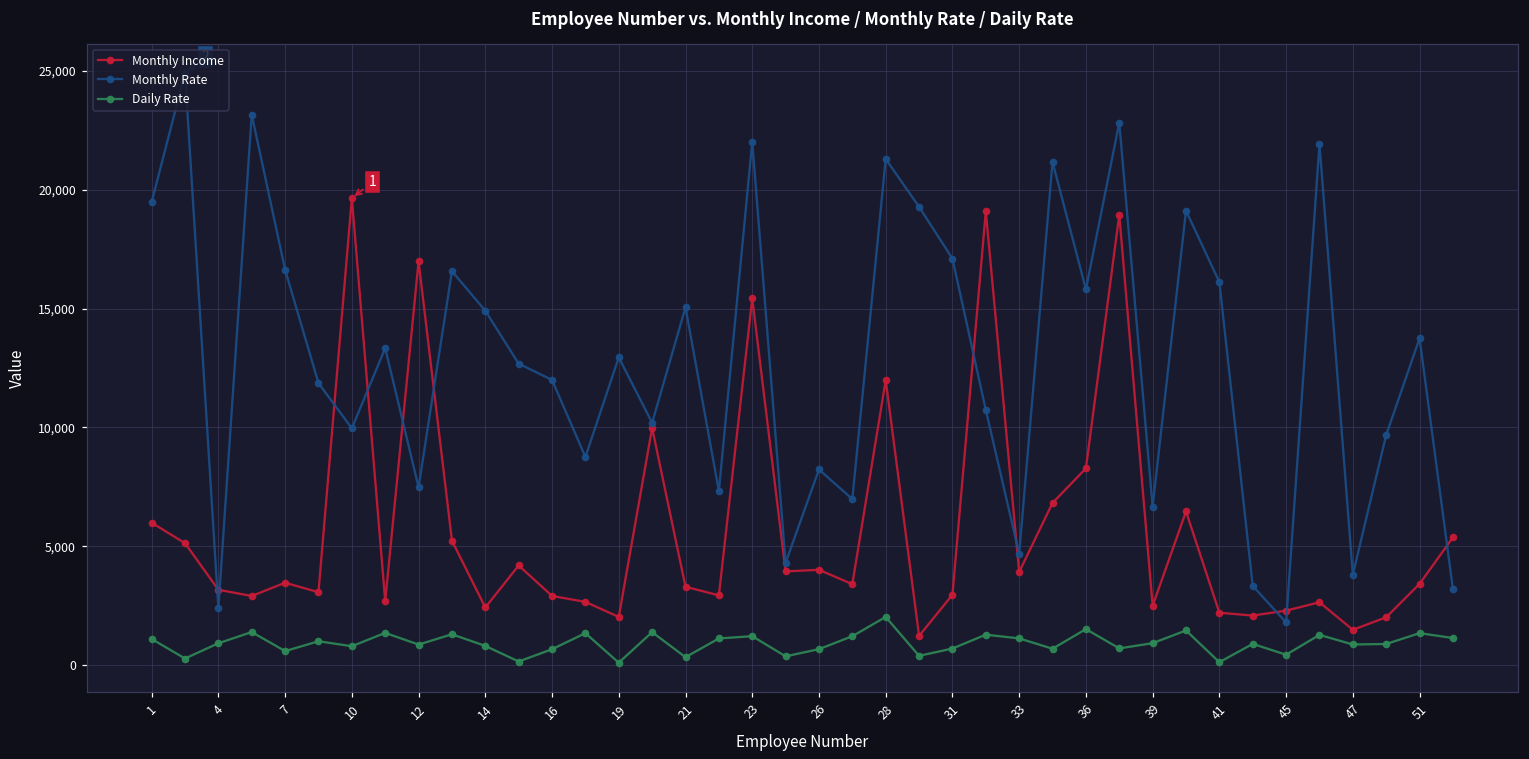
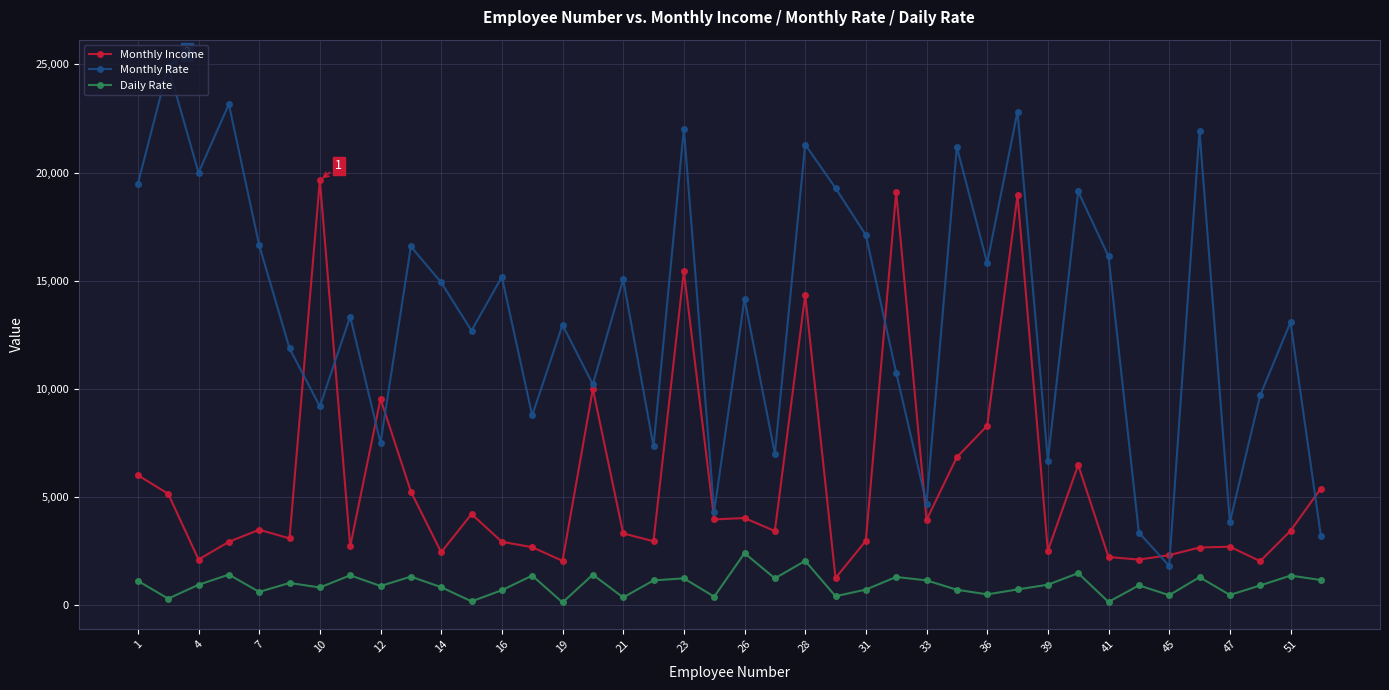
  {
    "Monthly Income": {
-     "4": "3,200",
-     "12": "17,000",
+     "4": "2,100",
+     "12": "9,500",
      "14": "2,400",
      "16": "2,900",
      "26": "4,000",
-     "28": "12,000",
+     "28": "14,300",
      "36": "8,300",
      "41": "2,200",
      "45": "2,300",
-     "47": "1,500",
+     "47": "2,700",
      "51": "3,400"
    },
    "Monthly Rate": {
-     "4": "2,400",
-     "10": "10,000",
+     "4": "20,000",
+     "10": "9,200",
      "12": "7,500",
      "14": "14,900",
-     "16": "12,000",
-     "26": "8,200",
+     "16": "15,200",
+     "26": "14,200",
      "28": "21,300",
      "36": "15,800",
      "41": "16,100",
      "45": "1,800",
      "47": "3,800",
-     "51": "13,700"
+     "51": "13,100"
    },
    "Daily Rate": {
      "4": "900",
      "10": "800",
      "12": "900",
      "14": "800",
      "16": "700",
-     "26": "700",
+     "26": "2,400",
      "28": "2,000",
-     "36": "1,500",
+     "36": "500",
      "41": "100",
      "45": "400",
-     "47": "900",
+     "47": "500",
      "51": "1,300"
    }
  }
